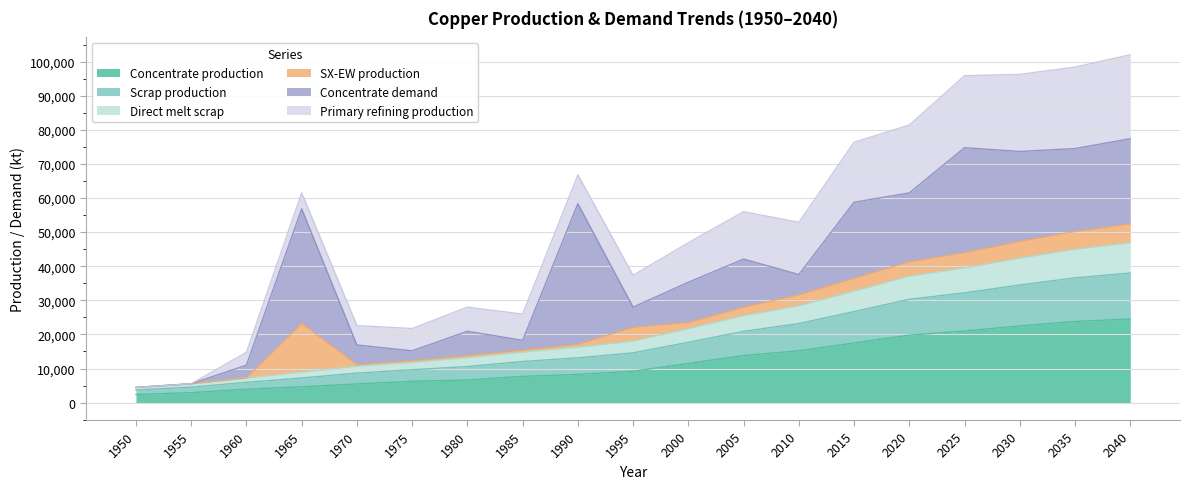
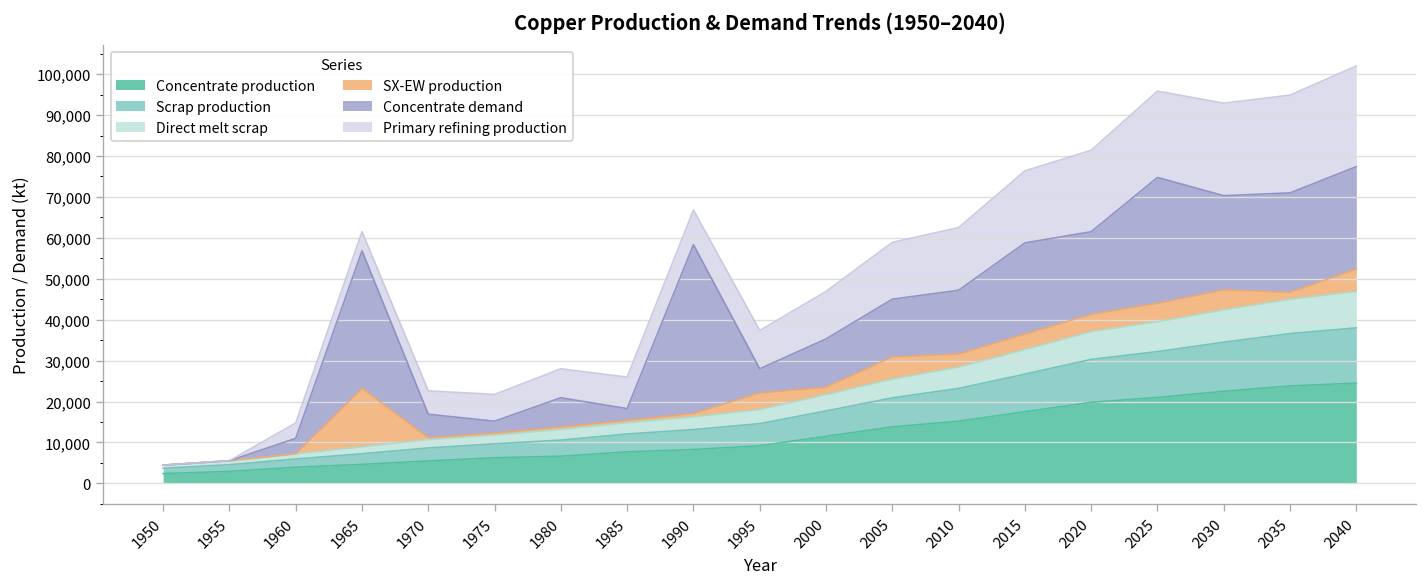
  {
    "SX-EW production": {
      "1965": "14,000",
      "1990": "1,000",
      "1995": "4,000",
      "2000": "2,000",
-     "2005": "3,000",
+     "2005": "5,000",
      "2010": "3,000",
      "2015": "4,000",
      "2020": "4,000",
      "2025": "5,000",
      "2030": "5,000",
-     "2035": "5,000",
+     "2035": "2,000",
      "2040": "6,000"
    },
    "Concentrate demand": {
      "1960": "4,000",
      "1965": "34,000",
      "1970": "6,000",
      "1975": "3,000",
      "1980": "7,000",
      "1985": "3,000",
      "1990": "41,000",
      "1995": "6,000",
      "2000": "12,000",
      "2005": "14,000",
-     "2010": "6,000",
+     "2010": "16,000",
      "2015": "22,000",
      "2020": "20,000",
      "2025": "31,000",
-     "2030": "26,000",
+     "2030": "23,000",
      "2035": "24,000",
      "2040": "25,000"
    }
  }
